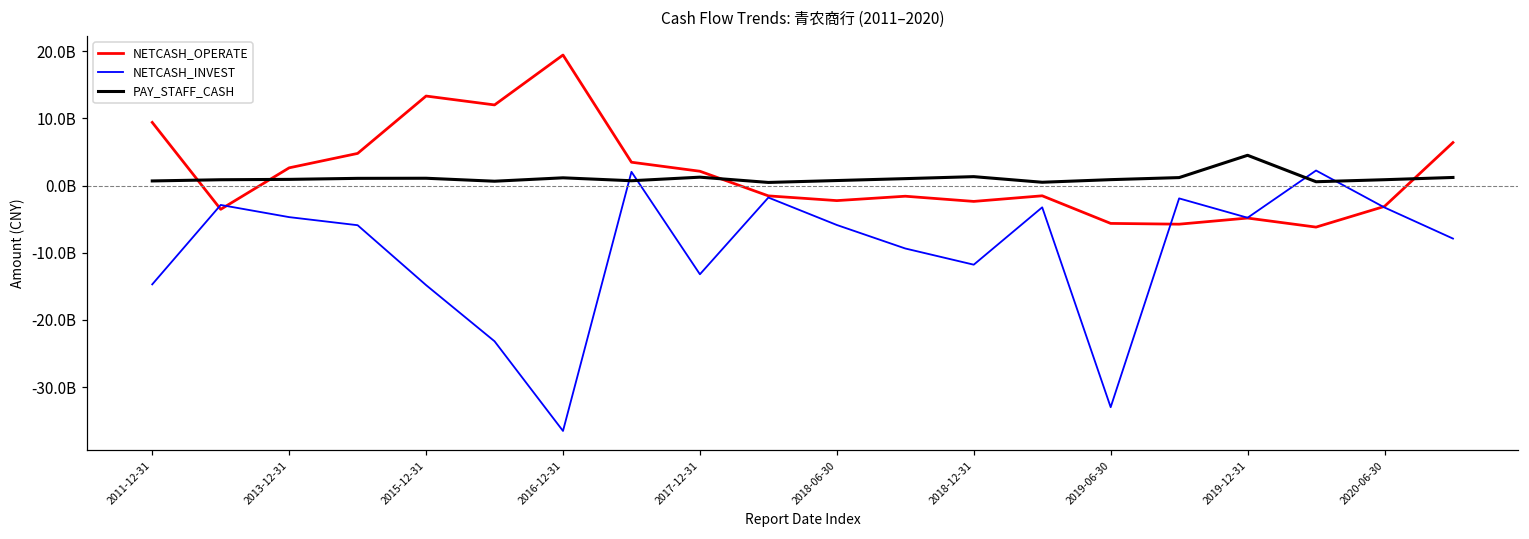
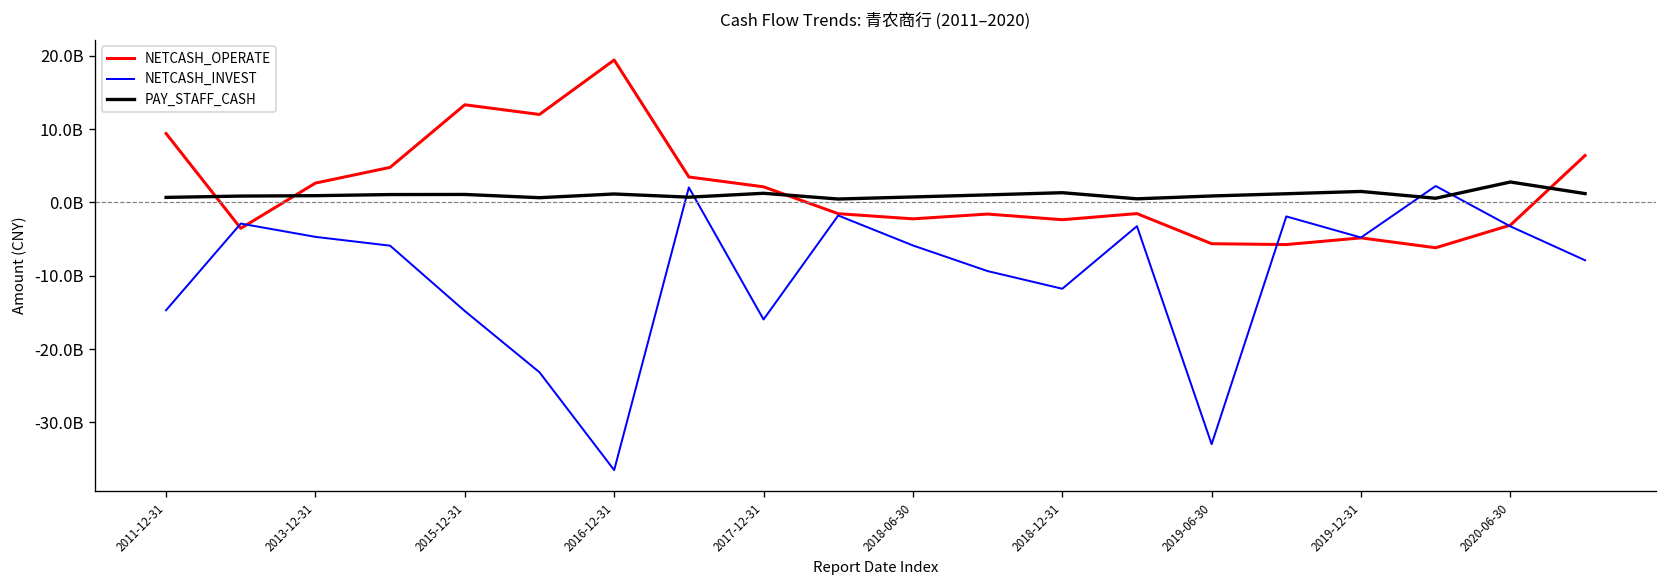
  {
    "NETCASH_OPERATE": {
      "2011-12-31": 9000000000,
      "2013-12-31": 3000000000,
      "2015-12-31": 13000000000,
      "2016-12-31": 19000000000,
      "2017-12-31": 2000000000,
      "2018-06-30": -2000000000,
      "2018-12-31": -2000000000,
      "2019-06-30": -6000000000
    },
    "NETCASH_INVEST": {
      "2011-12-31": -15000000000,
      "2013-12-31": -5000000000,
      "2015-12-31": -15000000000,
      "2016-12-31": -37000000000,
-     "2017-12-31": -13000000000,
+     "2017-12-31": -16000000000,
      "2018-06-30": -6000000000,
      "2018-12-31": -12000000000,
      "2019-06-30": -33000000000
    },
    "PAY_STAFF_CASH": {
      "2011-12-31": 1000000000,
      "2013-12-31": 1000000000,
      "2015-12-31": 1000000000,
      "2016-12-31": 1000000000,
      "2017-12-31": 1000000000,
      "2018-06-30": 1000000000,
      "2018-12-31": 1000000000,
      "2019-06-30": 1000000000,
-     "2019-12-31": 4000000000,
-     "2020-06-30": 1000000000
+     "2019-12-31": 1000000000,
+     "2020-06-30": 3000000000
    }
  }
